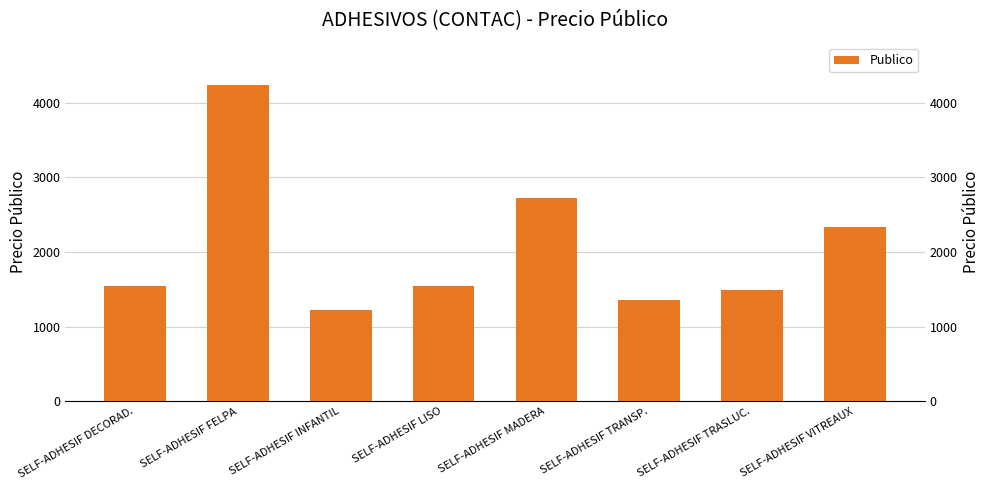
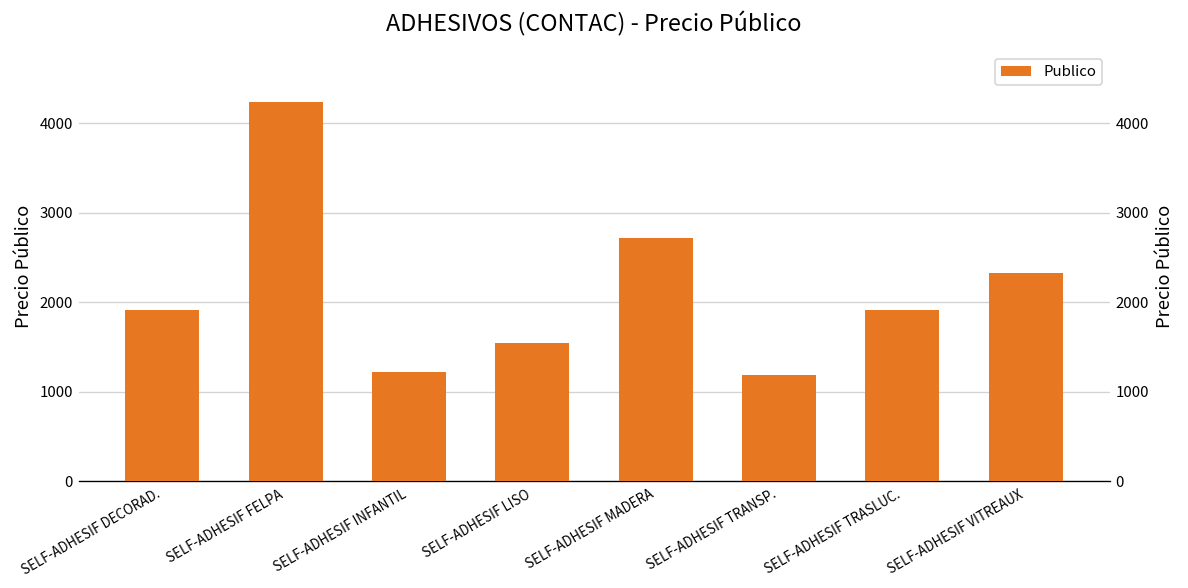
  {
-   "SELF-ADHESIF DECORAD.": 1500,
+   "SELF-ADHESIF DECORAD.": 1900,
    "SELF-ADHESIF FELPA": 4200,
    "SELF-ADHESIF INFANTIL": 1200,
    "SELF-ADHESIF LISO": 1500,
    "SELF-ADHESIF MADERA": 2700,
-   "SELF-ADHESIF TRANSP.": 1400,
-   "SELF-ADHESIF TRASLUC.": 1500,
+   "SELF-ADHESIF TRANSP.": 1200,
+   "SELF-ADHESIF TRASLUC.": 1900,
    "SELF-ADHESIF VITREAUX": 2300
  }
